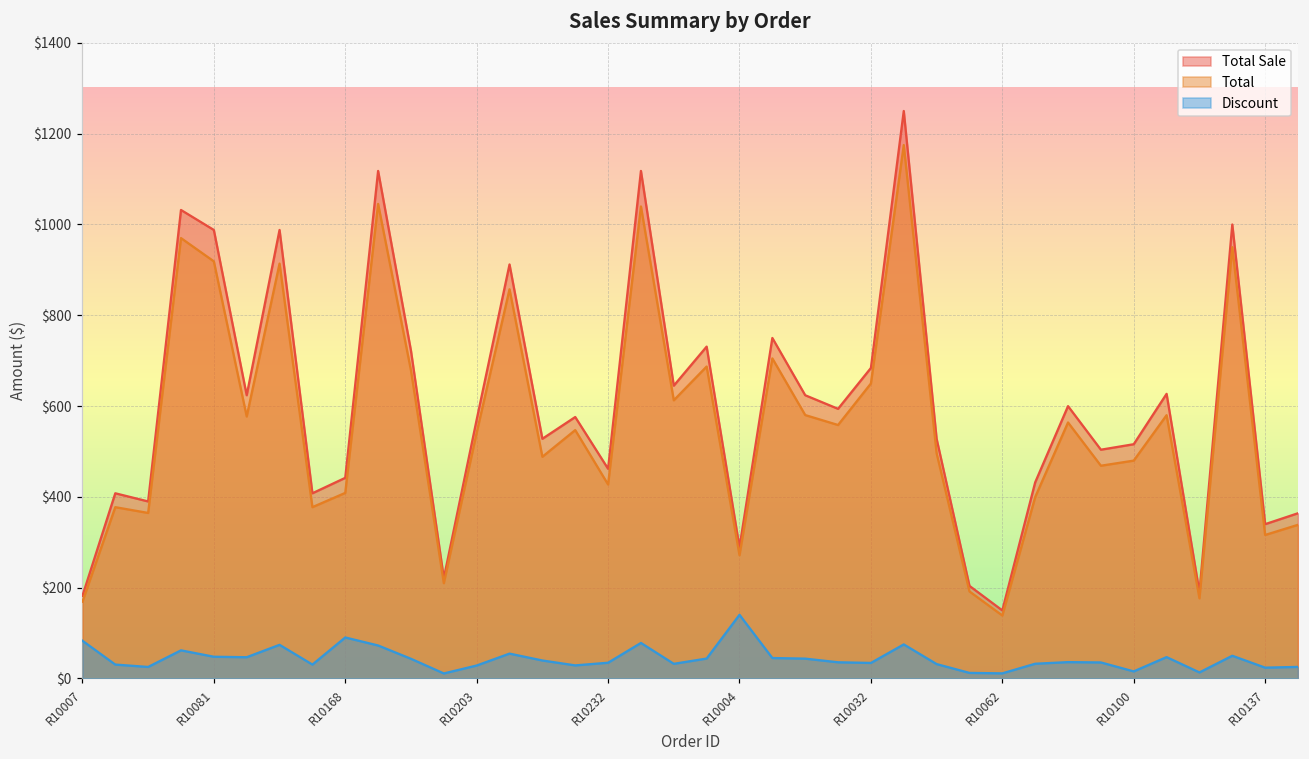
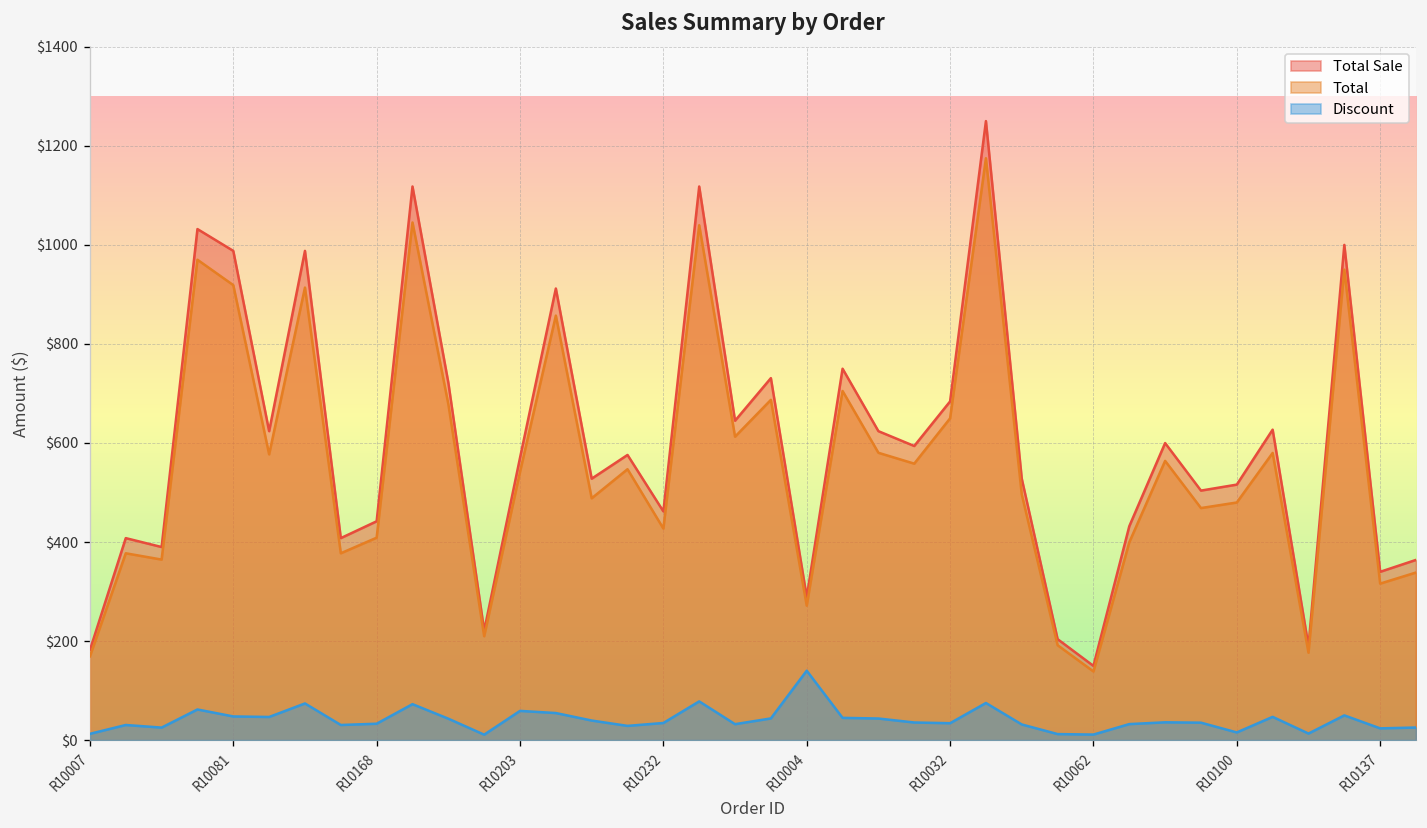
  {
    "Discount": {
-     "R10007": "$80",
+     "R10007": "$10",
      "R10081": "$50",
-     "R10168": "$90",
-     "R10203": "$30",
+     "R10168": "$30",
+     "R10203": "$60",
      "R10232": "$30",
      "R10004": "$140",
      "R10032": "$30",
      "R10062": "$10",
      "R10100": "$20",
      "R10137": "$20"
    }
  }
